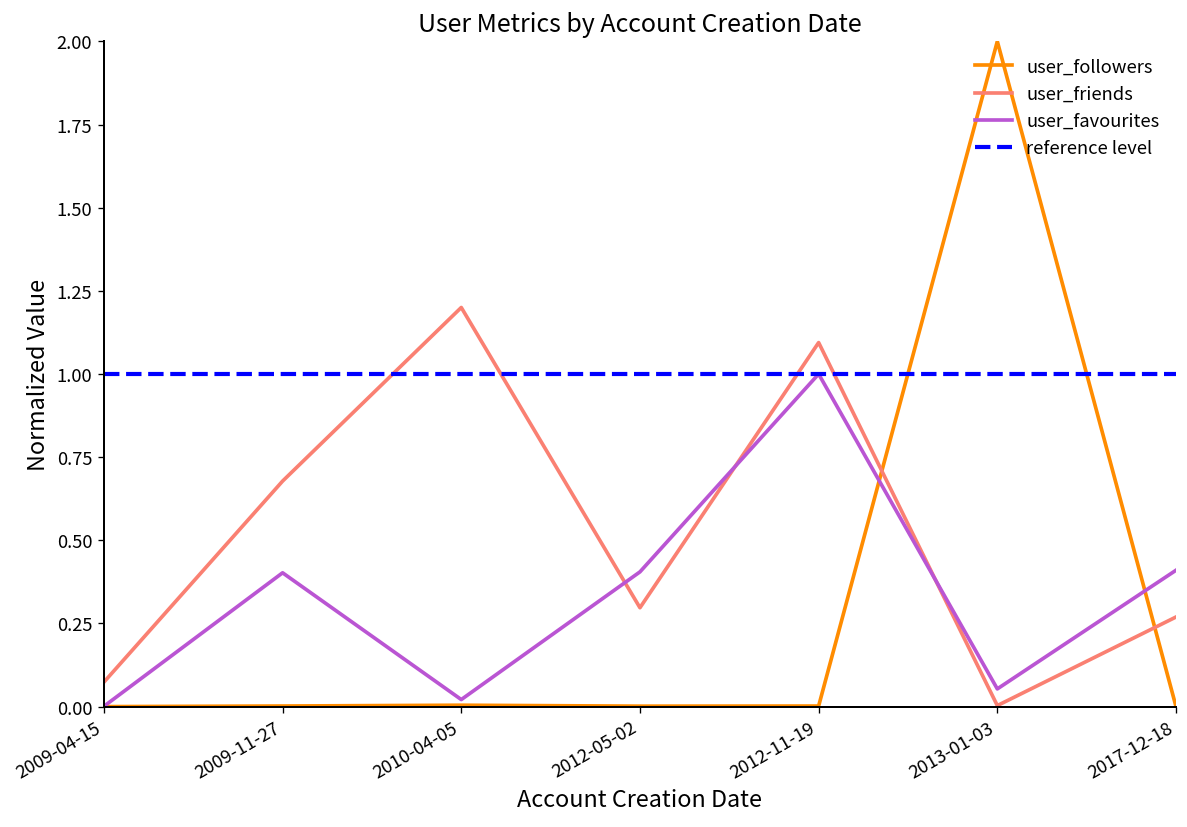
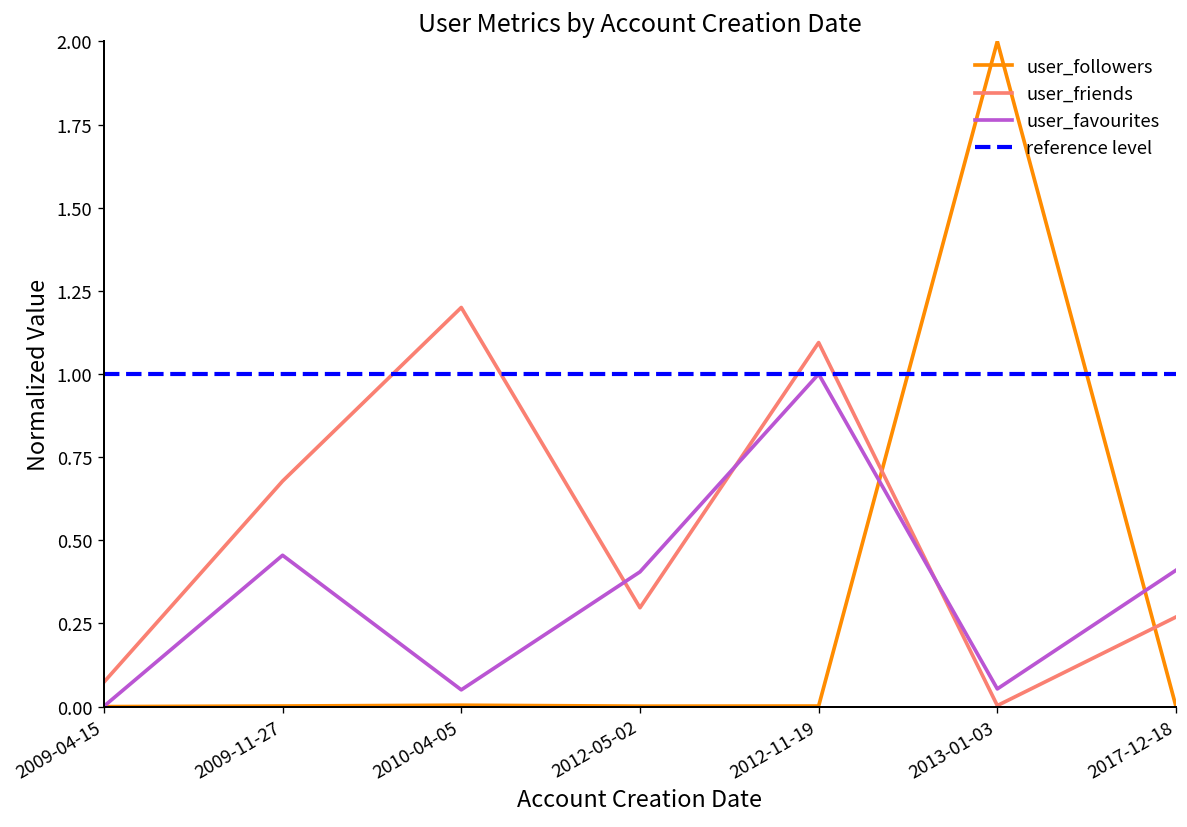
  {
    "user_followers": {
      "2009-11-27": 0.00,
      "2010-04-05": 0.00,
      "2012-05-02": 0.00,
      "2012-11-19": 0.00,
      "2013-01-03": 2.00,
      "2017-12-18": 0.00
    },
    "user_friends": {
      "2009-04-15": 0.07,
      "2009-11-27": 0.68,
      "2010-04-05": 1.20,
      "2012-05-02": 0.30,
      "2012-11-19": 1.09,
      "2013-01-03": 0.00,
      "2017-12-18": 0.27
    },
    "user_favourites": {
-     "2009-11-27": 0.40,
-     "2010-04-05": 0.02,
+     "2009-11-27": 0.46,
+     "2010-04-05": 0.05,
      "2012-05-02": 0.41,
      "2012-11-19": 1.00,
      "2013-01-03": 0.05,
      "2017-12-18": 0.41
    }
  }
